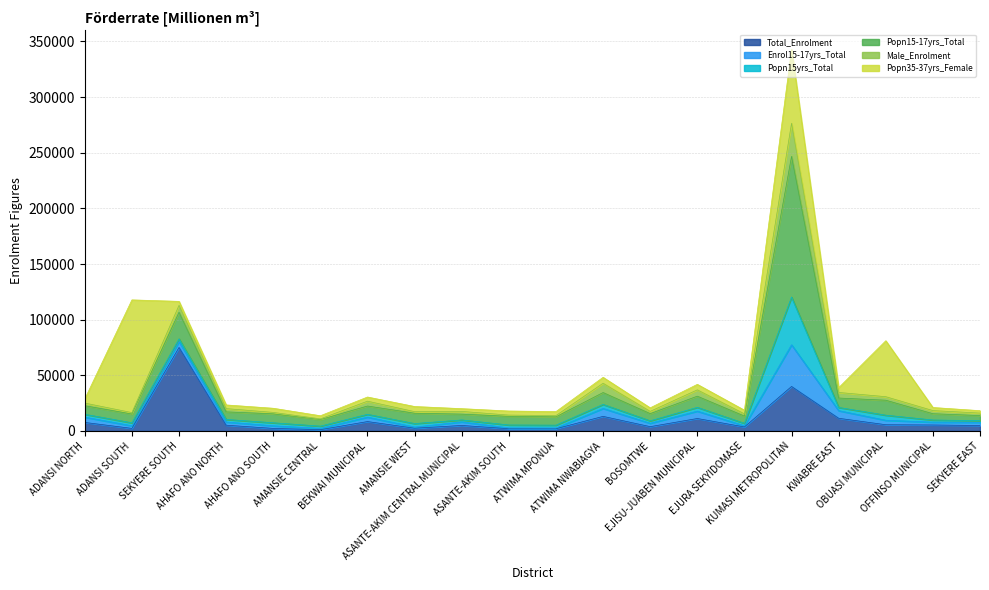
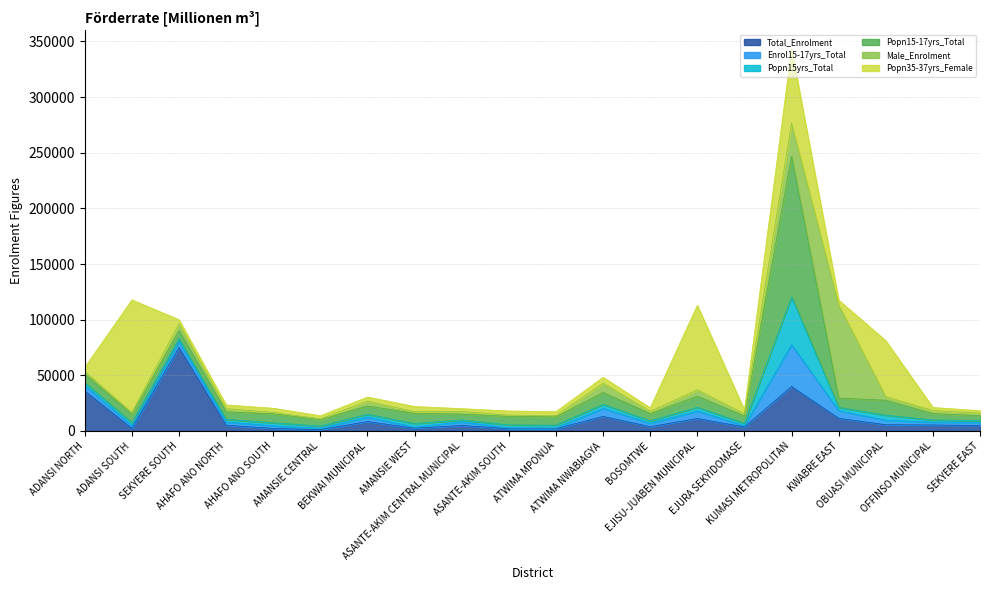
  {
    "Total_Enrolment": {
-     "ADANSI NORTH": 8000,
+     "ADANSI NORTH": 36000,
      "ADANSI SOUTH": 2000,
      "SEKYERE SOUTH": 75000,
      "AHAFO ANO NORTH": 5000,
      "AHAFO ANO SOUTH": 2000,
      "BEKWAI MUNICIPAL": 8000,
      "ASANTE-AKIM CENTRAL MUNICIPAL": 5000,
      "ATWIMA NWABIAGYA": 13000,
      "BOSOMTWE": 4000,
      "EJISU-JUABEN MUNICIPAL": 11000,
      "KUMASI METROPOLITAN": 40000,
      "KWABRE EAST": 11000,
      "OBUASI MUNICIPAL": 6000,
      "OFFINSO MUNICIPAL": 5000,
      "SEKYERE EAST": 5000
    },
    "Popn15-17yrs_Total": {
      "ADANSI NORTH": 8000,
-     "SEKYERE SOUTH": 24000,
+     "SEKYERE SOUTH": 7000,
      "AHAFO ANO NORTH": 7000,
      "BEKWAI MUNICIPAL": 7000,
      "ASANTE-AKIM CENTRAL MUNICIPAL": 5000,
      "ATWIMA NWABIAGYA": 11000,
      "EJISU-JUABEN MUNICIPAL": 10000,
      "KUMASI METROPOLITAN": 126000,
      "KWABRE EAST": 8000,
      "OBUASI MUNICIPAL": 13000,
      "OFFINSO MUNICIPAL": 6000
    },
    "Male_Enrolment": {
      "ADANSI NORTH": 2000,
      "SEKYERE SOUTH": 6000,
      "AHAFO ANO NORTH": 3000,
      "BEKWAI MUNICIPAL": 4000,
      "ASANTE-AKIM CENTRAL MUNICIPAL": 2000,
      "ATWIMA NWABIAGYA": 8000,
      "EJISU-JUABEN MUNICIPAL": 6000,
      "KUMASI METROPOLITAN": 30000,
-     "KWABRE EAST": 5000,
+     "KWABRE EAST": 84000,
      "OBUASI MUNICIPAL": 3000,
      "OFFINSO MUNICIPAL": 3000
    },
    "Popn35-37yrs_Female": {
      "ADANSI NORTH": 4000,
      "ADANSI SOUTH": 101000,
      "SEKYERE SOUTH": 4000,
      "AHAFO ANO NORTH": 3000,
      "AHAFO ANO SOUTH": 4000,
      "AMANSIE CENTRAL": 3000,
      "BEKWAI MUNICIPAL": 4000,
      "AMANSIE WEST": 5000,
      "ASANTE-AKIM CENTRAL MUNICIPAL": 2000,
      "ASANTE-AKIM SOUTH": 4000,
      "ATWIMA MPONUA": 4000,
      "ATWIMA NWABIAGYA": 5000,
      "BOSOMTWE": 3000,
-     "EJISU-JUABEN MUNICIPAL": 5000,
+     "EJISU-JUABEN MUNICIPAL": 76000,
      "EJURA SEKYIDOMASE": 3000,
      "KWABRE EAST": 4000,
      "OBUASI MUNICIPAL": 50000,
      "OFFINSO MUNICIPAL": 3000
    }
  }
